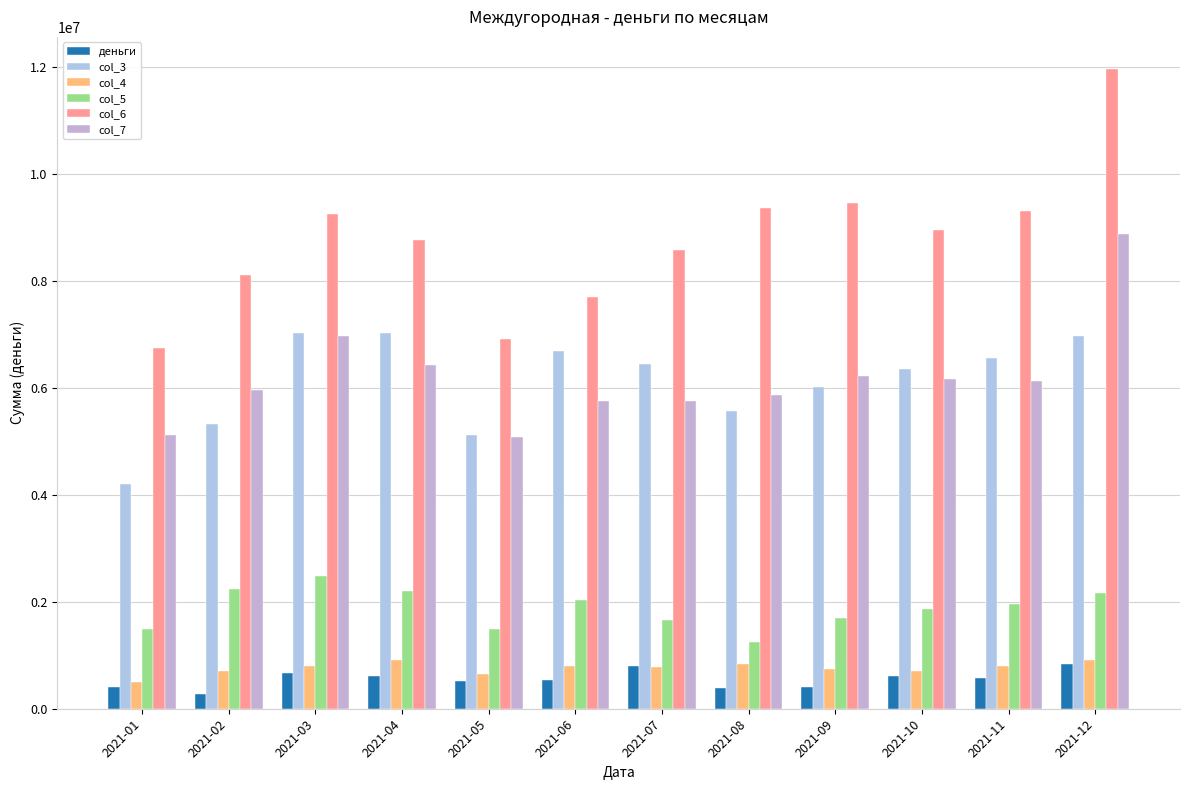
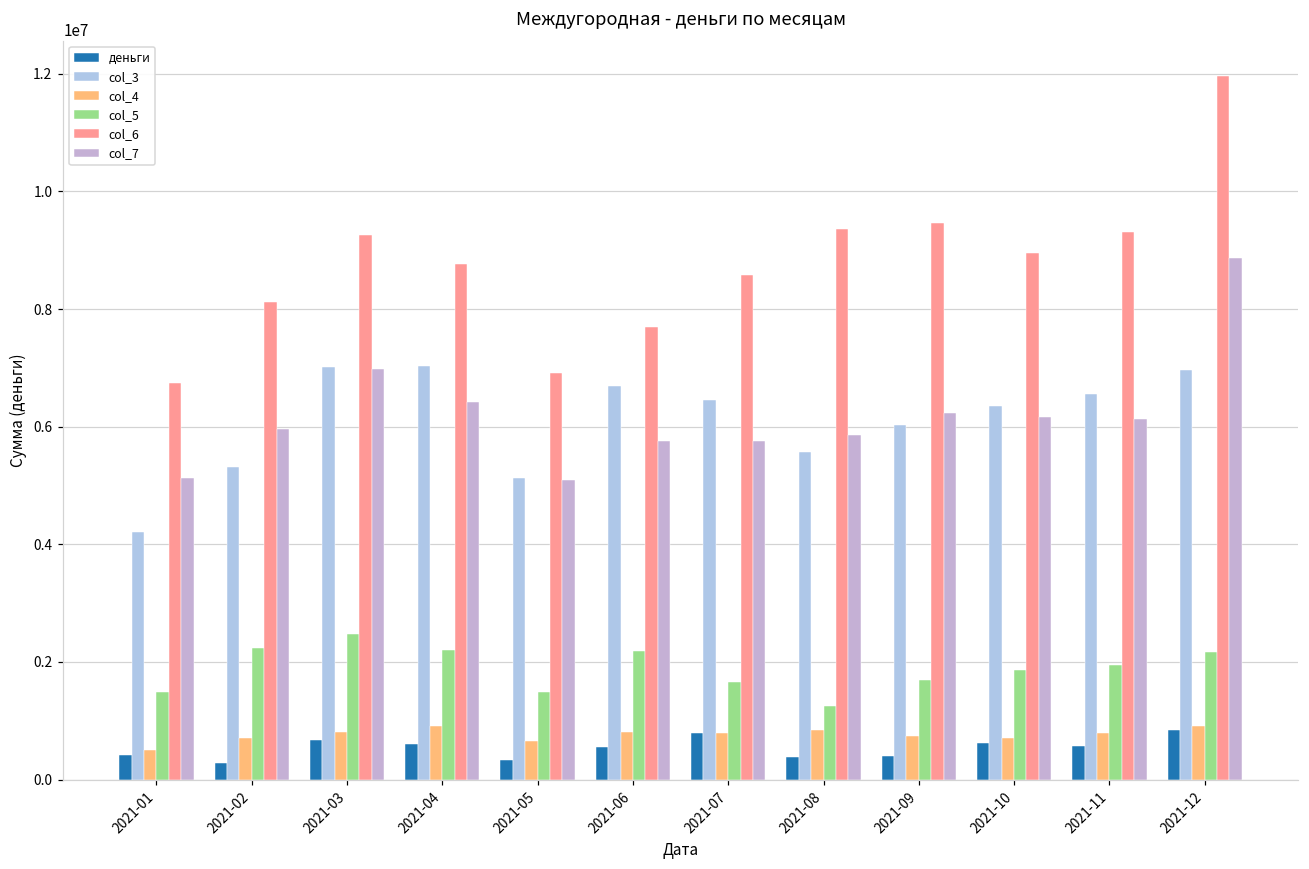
  {
    "деньги": {
      "2021-01": 400000,
      "2021-02": 300000,
      "2021-03": 700000,
      "2021-04": 600000,
-     "2021-05": 500000,
+     "2021-05": 300000,
      "2021-06": 500000,
      "2021-07": 800000,
      "2021-08": 400000,
      "2021-09": 400000,
      "2021-10": 600000,
      "2021-11": 600000,
      "2021-12": 800000
    },
    "col_5": {
      "2021-01": 1500000,
      "2021-02": 2200000,
      "2021-03": 2500000,
      "2021-04": 2200000,
      "2021-05": 1500000,
-     "2021-06": 2000000,
+     "2021-06": 2200000,
      "2021-07": 1700000,
      "2021-08": 1200000,
      "2021-09": 1700000,
      "2021-10": 1900000,
      "2021-11": 2000000,
      "2021-12": 2200000
    }
  }
